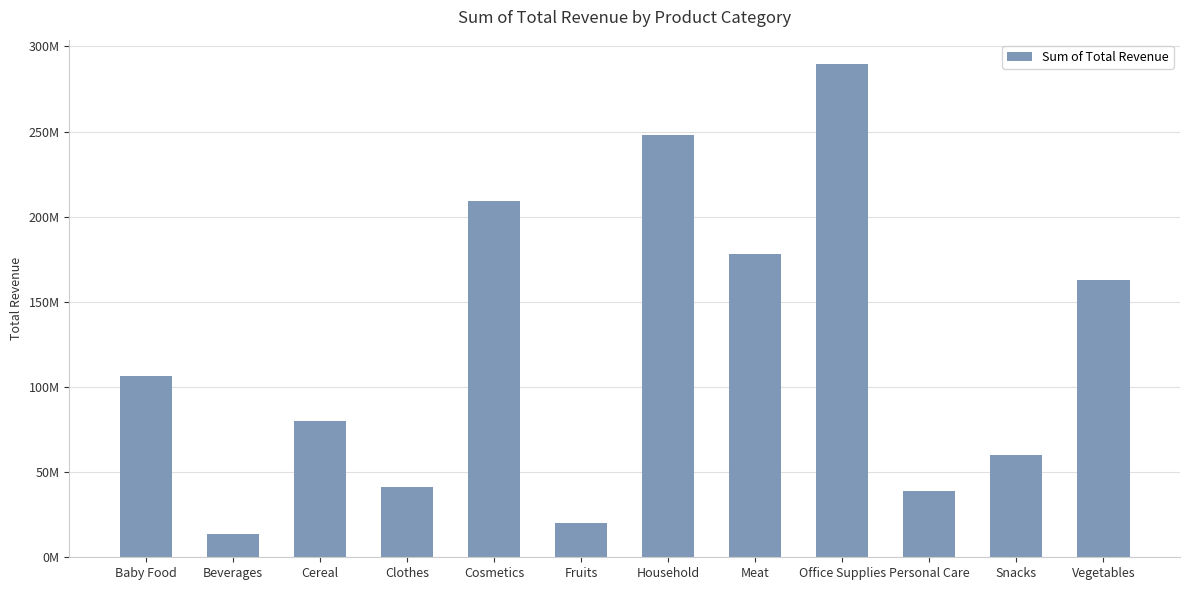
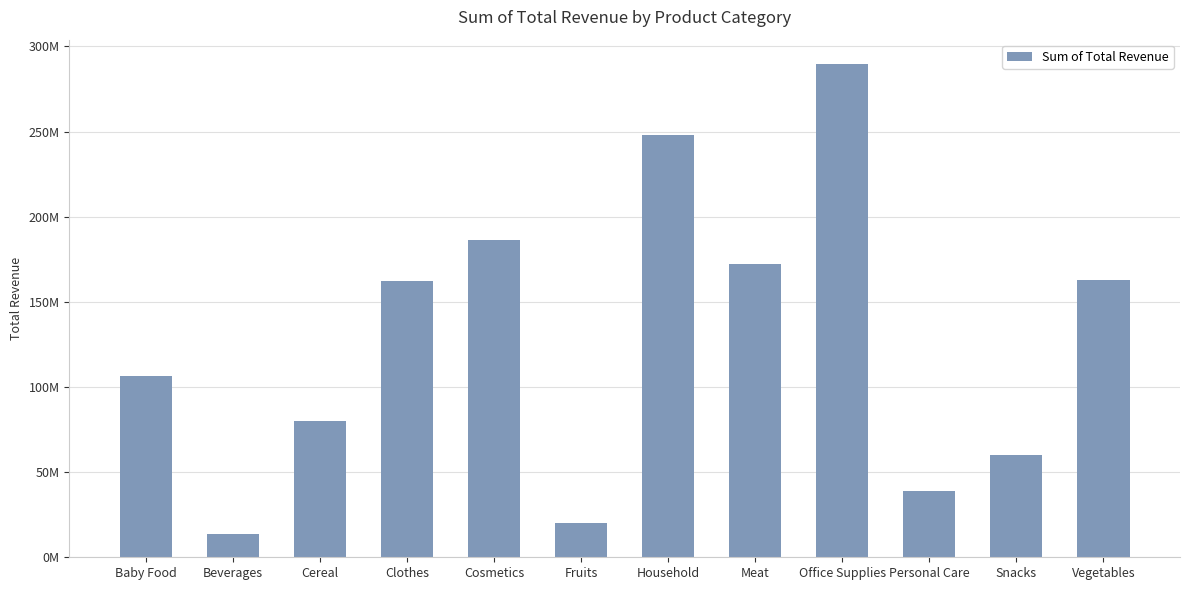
  {
    "Baby Food": 106000000,
    "Beverages": 14000000,
    "Cereal": 80000000,
-   "Clothes": 41000000,
-   "Cosmetics": 209000000,
+   "Clothes": 162000000,
+   "Cosmetics": 186000000,
    "Fruits": 20000000,
    "Household": 248000000,
-   "Meat": 178000000,
+   "Meat": 172000000,
    "Office Supplies": 289000000,
    "Personal Care": 39000000,
    "Snacks": 60000000,
    "Vegetables": 163000000
  }
